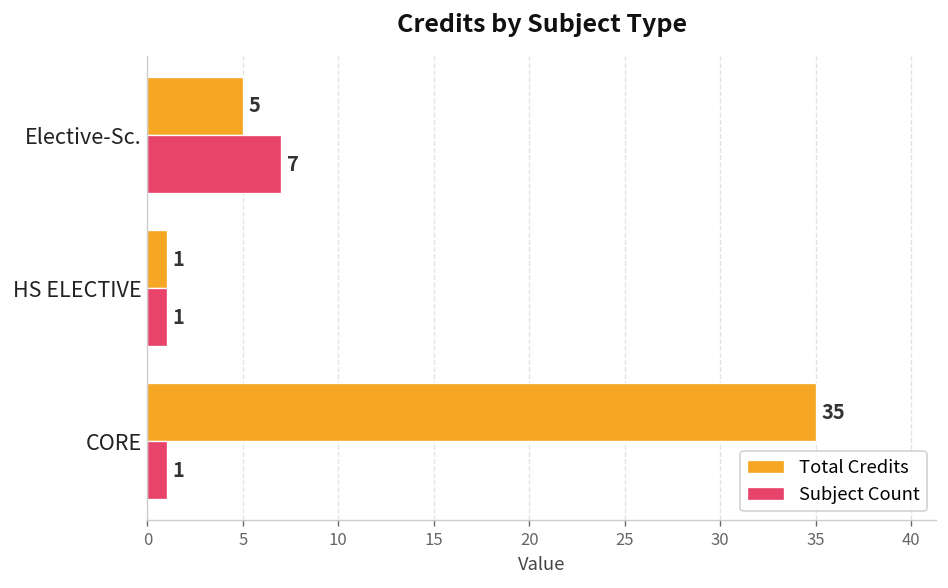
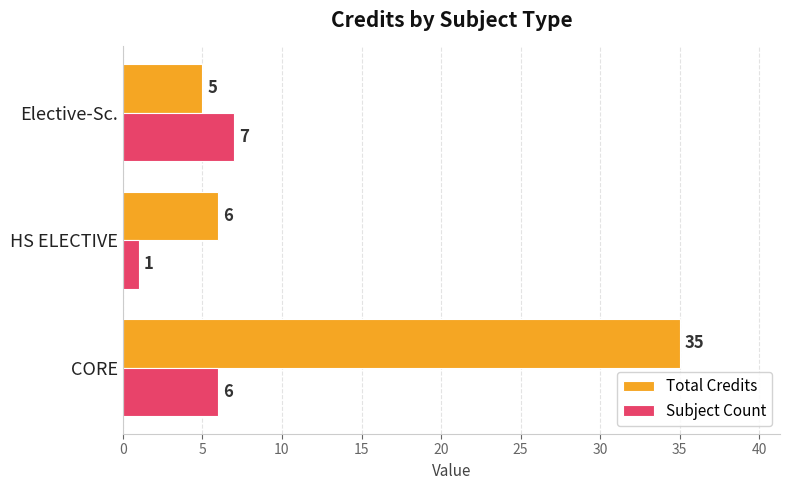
  {
    "Total Credits": {
      "Elective-Sc.": 5,
-     "HS ELECTIVE": 1,
+     "HS ELECTIVE": 6,
      "CORE": 35
    },
    "Subject Count": {
      "Elective-Sc.": 7,
      "HS ELECTIVE": 1,
-     "CORE": 1
+     "CORE": 6
    }
  }
